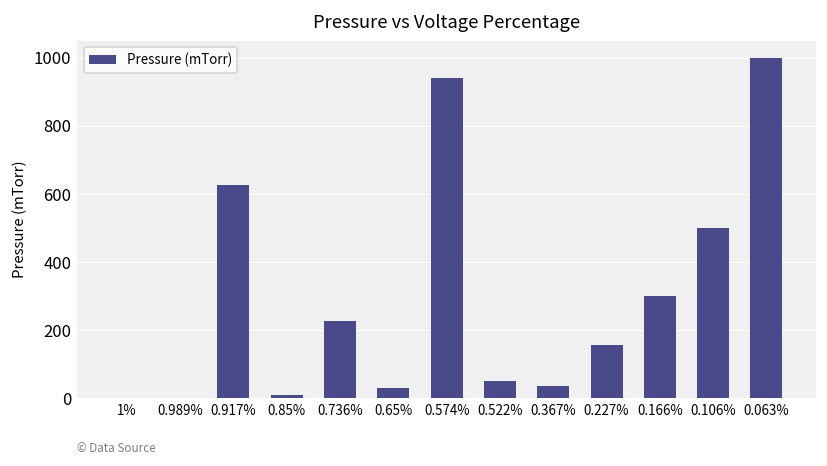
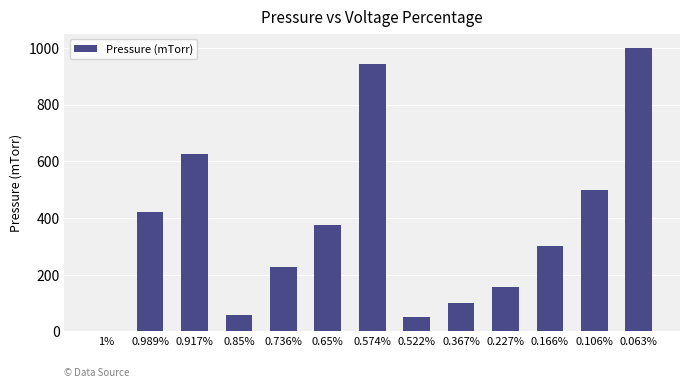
  {
-   "0.989%": 0,
+   "0.989%": 420,
    "0.917%": 630,
-   "0.85%": 10,
+   "0.85%": 60,
    "0.736%": 230,
-   "0.65%": 30,
+   "0.65%": 380,
    "0.574%": 940,
    "0.522%": 50,
-   "0.367%": 30,
+   "0.367%": 100,
    "0.227%": 160,
    "0.166%": 300,
    "0.106%": 500,
    "0.063%": 1000
  }
